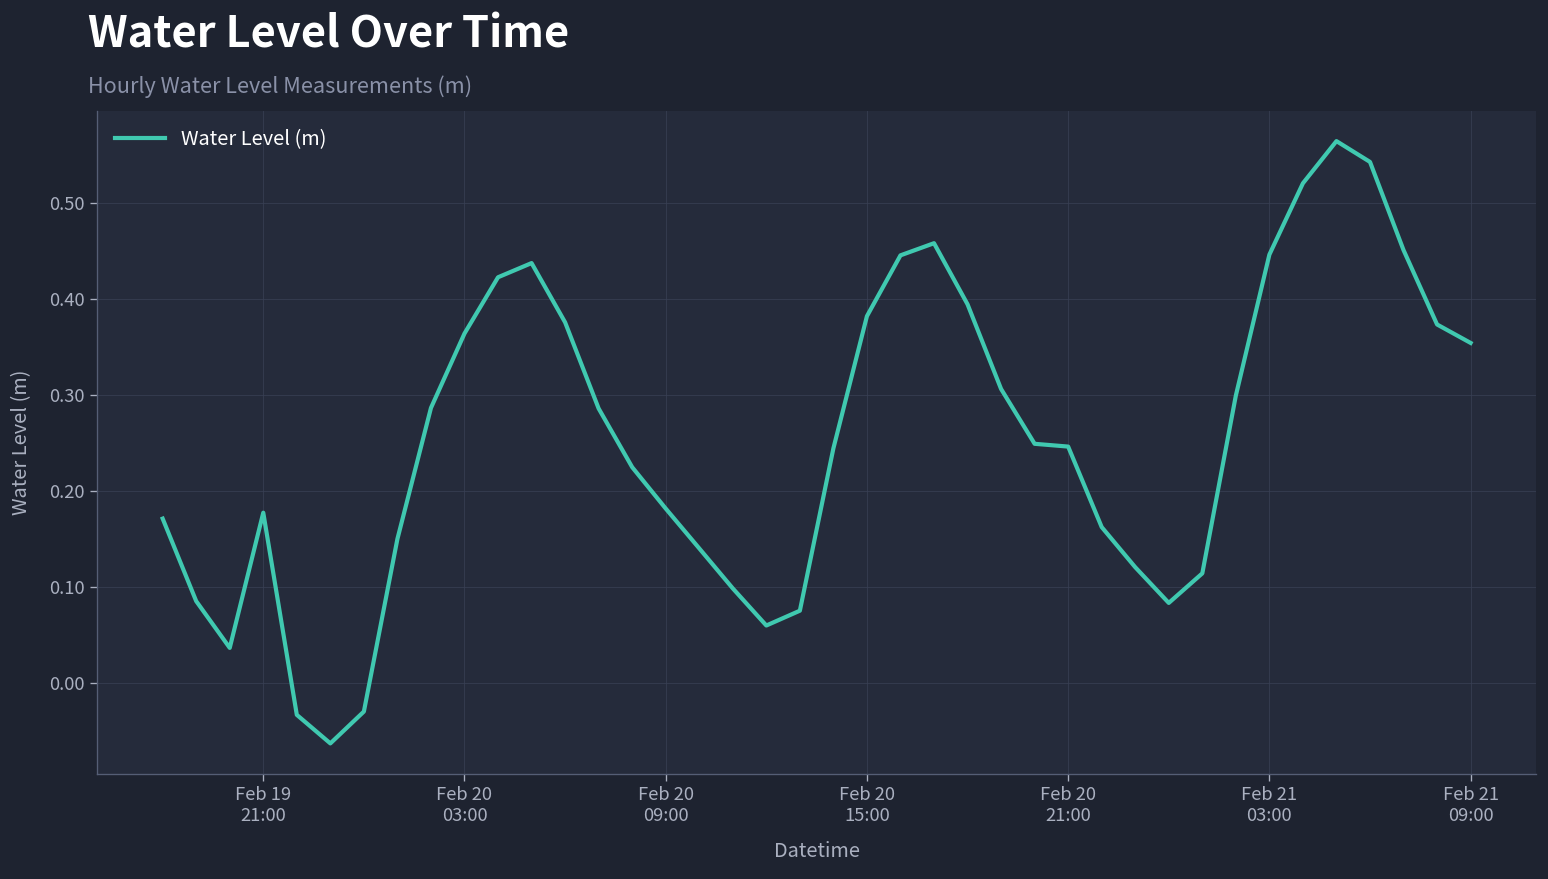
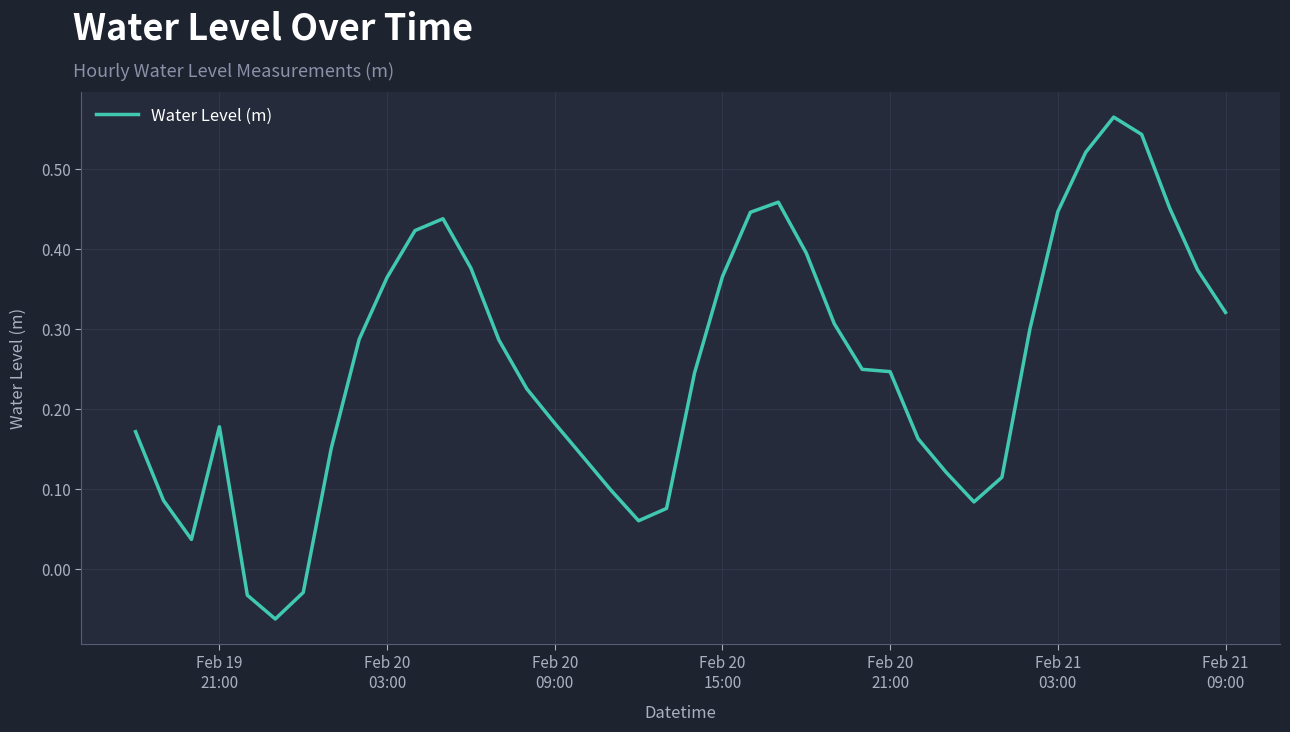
  {
    "Feb 19 21:00": 0.18,
    "Feb 20 03:00": 0.36,
    "Feb 20 09:00": 0.18,
-   "Feb 20 15:00": 0.38,
+   "Feb 20 15:00": 0.37,
    "Feb 20 21:00": 0.25,
    "Feb 21 03:00": 0.45,
-   "Feb 21 09:00": 0.35
+   "Feb 21 09:00": 0.32
  }
